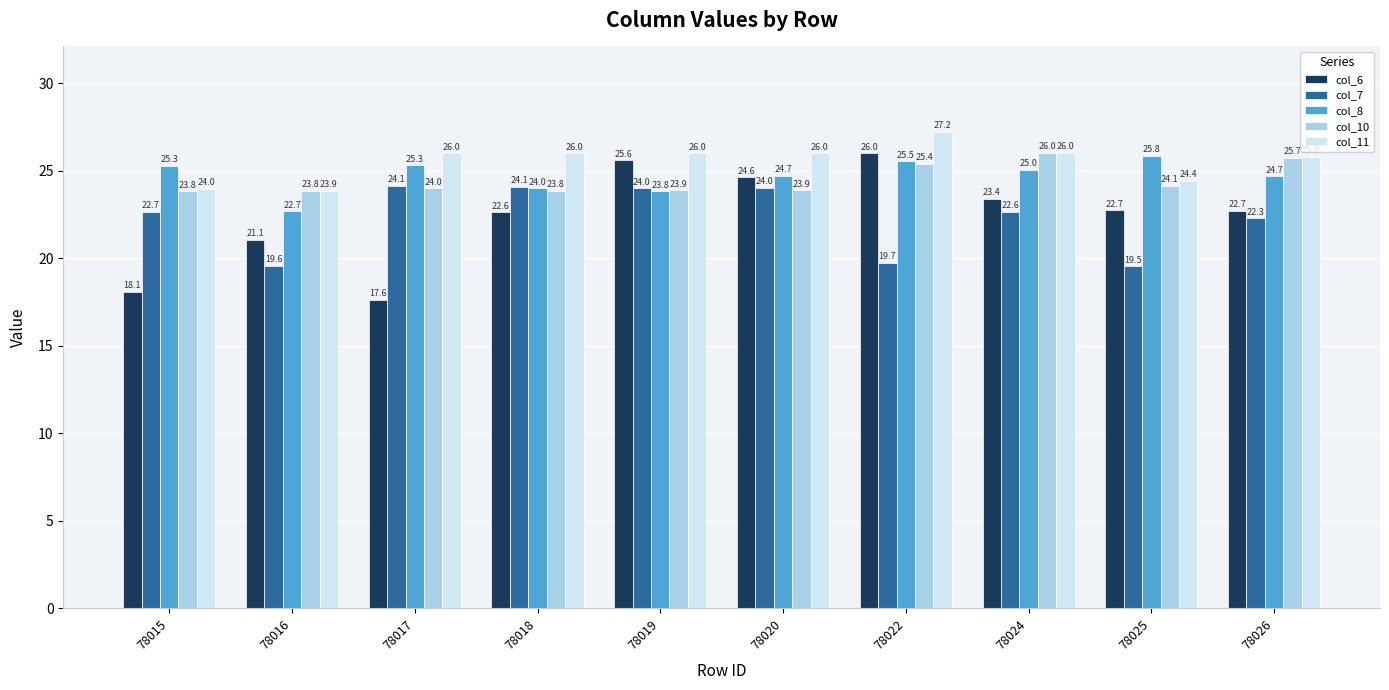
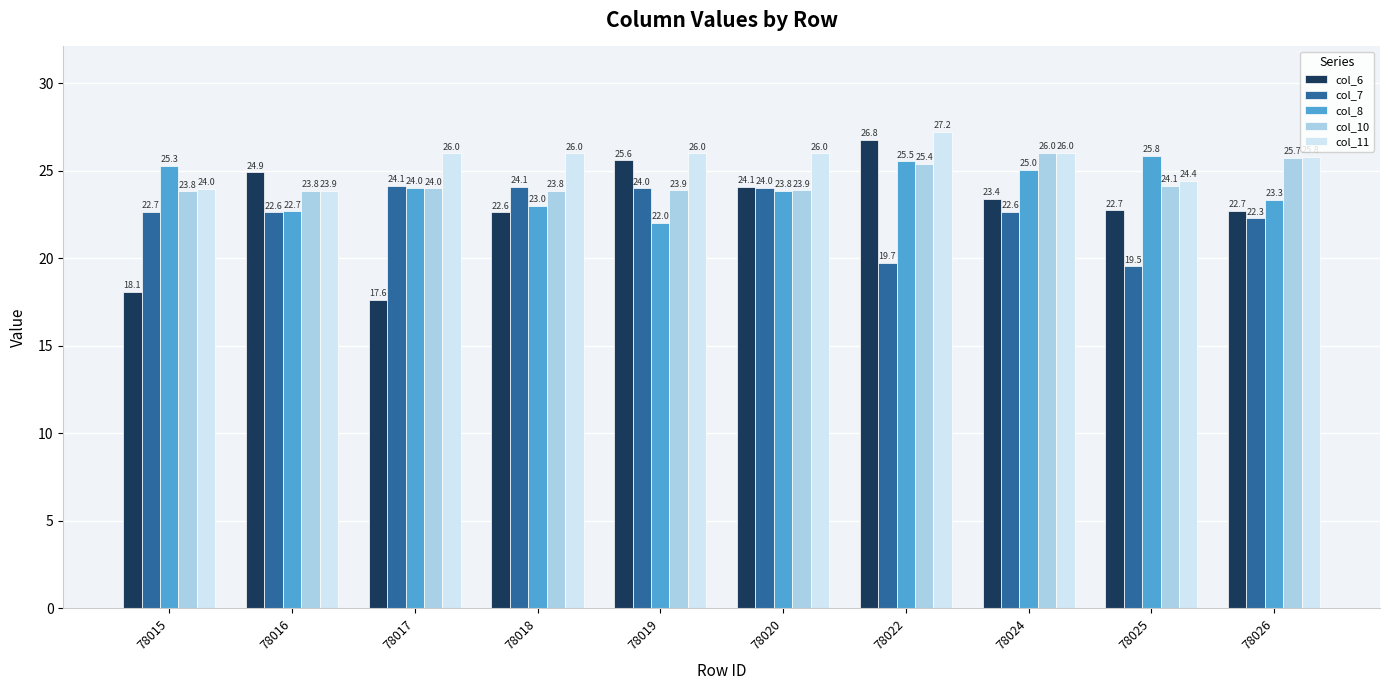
  {
    "col_6": {
      "78015": 18.1,
-     "78016": 21.1,
+     "78016": 24.9,
      "78017": 17.6,
      "78018": 22.6,
      "78019": 25.6,
-     "78020": 24.6,
-     "78022": 26.0,
+     "78020": 24.1,
+     "78022": 26.8,
      "78024": 23.4,
      "78025": 22.7,
      "78026": 22.7
    },
    "col_7": {
      "78015": 22.7,
-     "78016": 19.6,
+     "78016": 22.6,
      "78017": 24.1,
      "78018": 24.1,
      "78019": 24.0,
      "78020": 24.0,
      "78022": 19.7,
      "78024": 22.6,
      "78025": 19.5,
      "78026": 22.3
    },
    "col_8": {
      "78015": 25.3,
      "78016": 22.7,
-     "78017": 25.3,
-     "78018": 24.0,
-     "78019": 23.8,
-     "78020": 24.7,
+     "78017": 24.0,
+     "78018": 23.0,
+     "78019": 22.0,
+     "78020": 23.8,
      "78022": 25.5,
      "78024": 25.0,
      "78025": 25.8,
-     "78026": 24.7
+     "78026": 23.3
    }
  }
